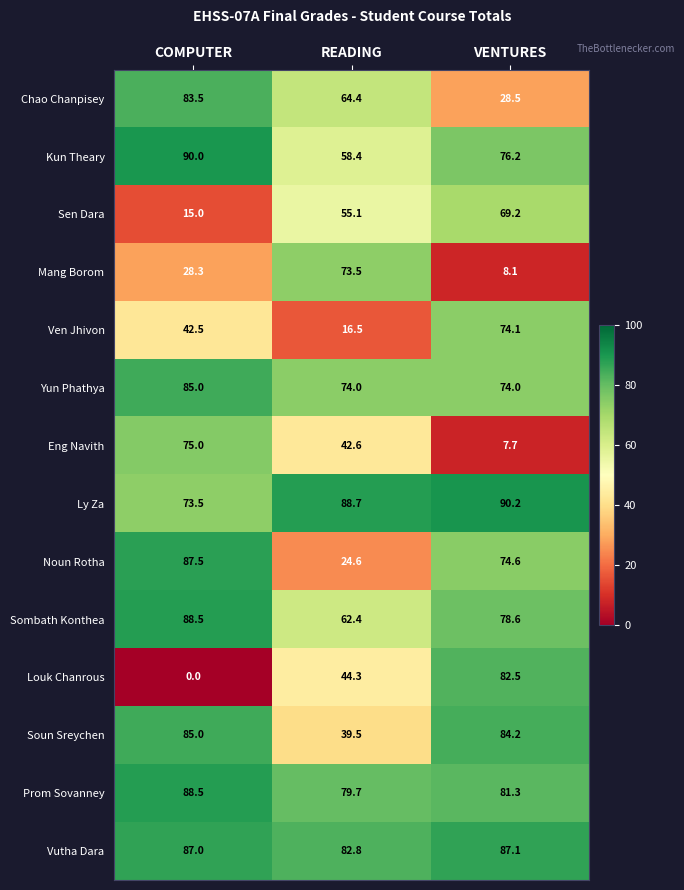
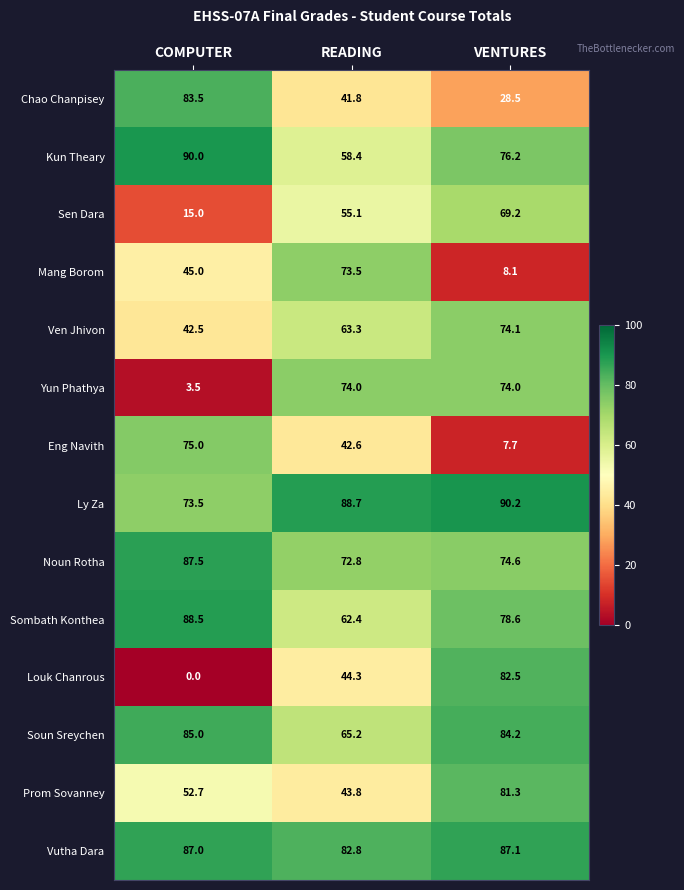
  {
    "Chao Chanpisey": {
      "COMPUTER": 83.5,
-     "READING": 64.4,
+     "READING": 41.8,
      "VENTURES": 28.5
    },
    "Kun Theary": {
      "COMPUTER": 90.0,
      "READING": 58.4,
      "VENTURES": 76.2
    },
    "Sen Dara": {
      "COMPUTER": 15.0,
      "READING": 55.1,
      "VENTURES": 69.2
    },
    "Mang Borom": {
-     "COMPUTER": 28.3,
+     "COMPUTER": 45.0,
      "READING": 73.5,
      "VENTURES": 8.1
    },
    "Ven Jhivon": {
      "COMPUTER": 42.5,
-     "READING": 16.5,
+     "READING": 63.3,
      "VENTURES": 74.1
    },
    "Yun Phathya": {
-     "COMPUTER": 85.0,
+     "COMPUTER": 3.5,
      "READING": 74.0,
      "VENTURES": 74.0
    },
    "Eng Navith": {
      "COMPUTER": 75.0,
      "READING": 42.6,
      "VENTURES": 7.7
    },
    "Ly Za": {
      "COMPUTER": 73.5,
      "READING": 88.7,
      "VENTURES": 90.2
    },
    "Noun Rotha": {
      "COMPUTER": 87.5,
-     "READING": 24.6,
+     "READING": 72.8,
      "VENTURES": 74.6
    },
    "Sombath Konthea": {
      "COMPUTER": 88.5,
      "READING": 62.4,
      "VENTURES": 78.6
    },
    "Louk Chanrous": {
      "COMPUTER": 0.0,
      "READING": 44.3,
      "VENTURES": 82.5
    },
    "Soun Sreychen": {
      "COMPUTER": 85.0,
-     "READING": 39.5,
+     "READING": 65.2,
      "VENTURES": 84.2
    },
    "Prom Sovanney": {
-     "COMPUTER": 88.5,
-     "READING": 79.7,
+     "COMPUTER": 52.7,
+     "READING": 43.8,
      "VENTURES": 81.3
    },
    "Vutha Dara": {
      "COMPUTER": 87.0,
      "READING": 82.8,
      "VENTURES": 87.1
    }
  }
